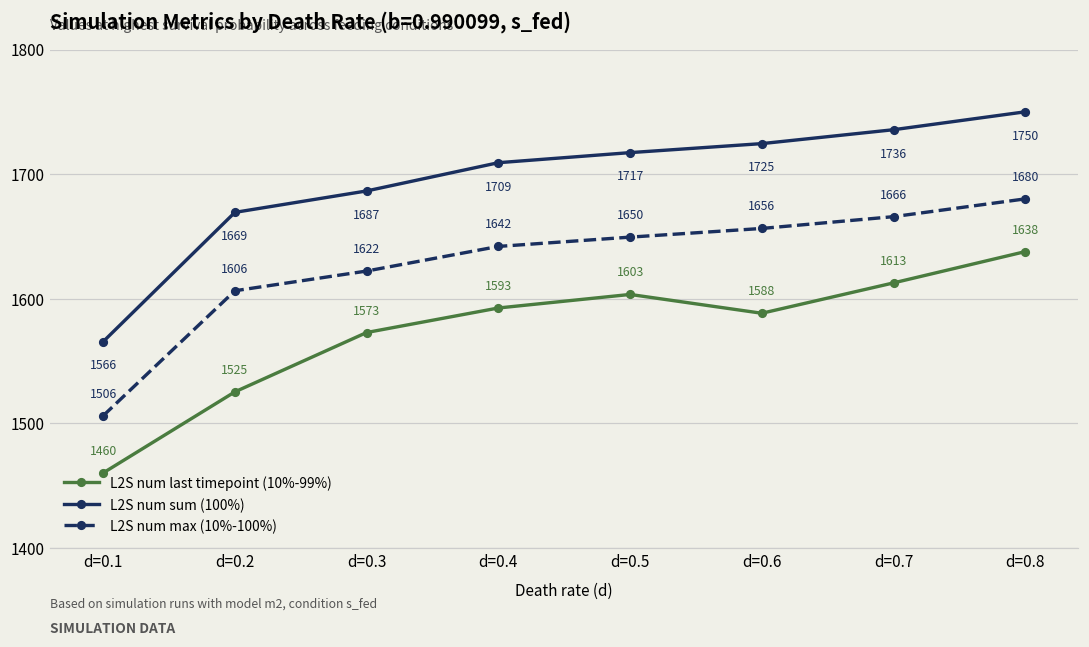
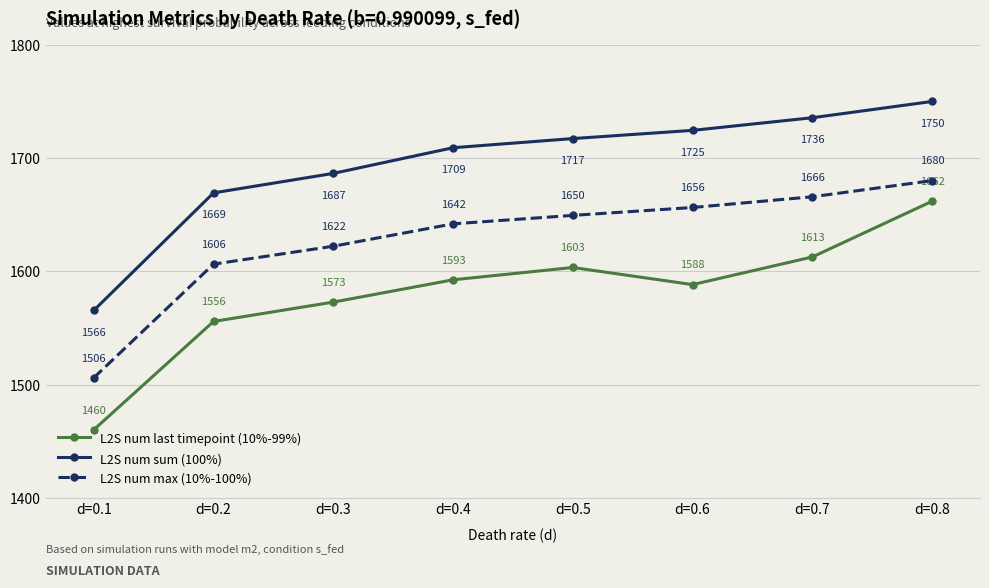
  {
    "L2S num last timepoint (10%-99%)": {
      "d=0.1": 1460,
-     "d=0.2": 1525,
+     "d=0.2": 1556,
      "d=0.3": 1573,
      "d=0.4": 1593,
      "d=0.5": 1603,
      "d=0.6": 1588,
      "d=0.7": 1613,
-     "d=0.8": 1638
+     "d=0.8": 1662
    }
  }
